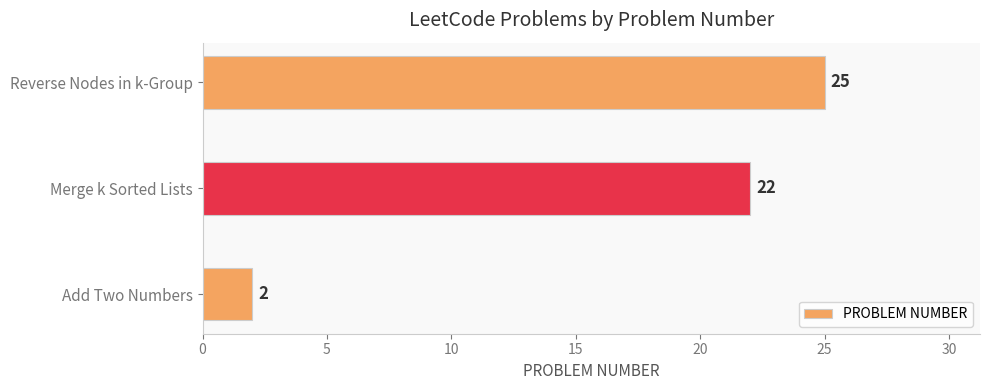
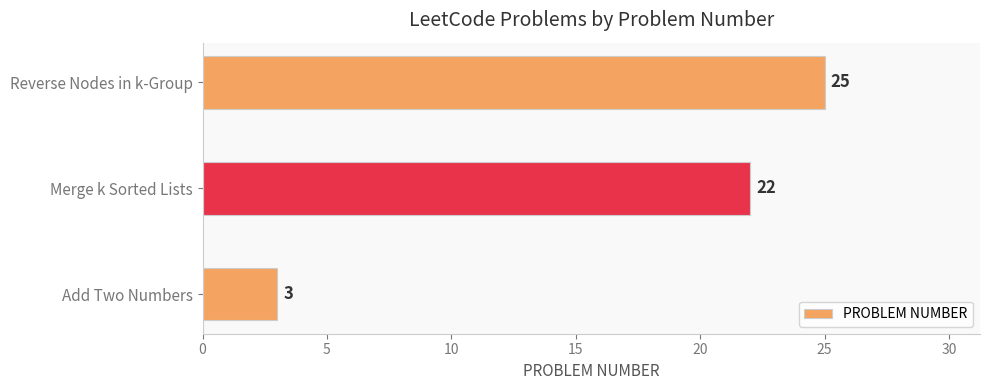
  {
    "Reverse Nodes in k-Group": 25,
    "Merge k Sorted Lists": 22,
-   "Add Two Numbers": 2
+   "Add Two Numbers": 3
  }
